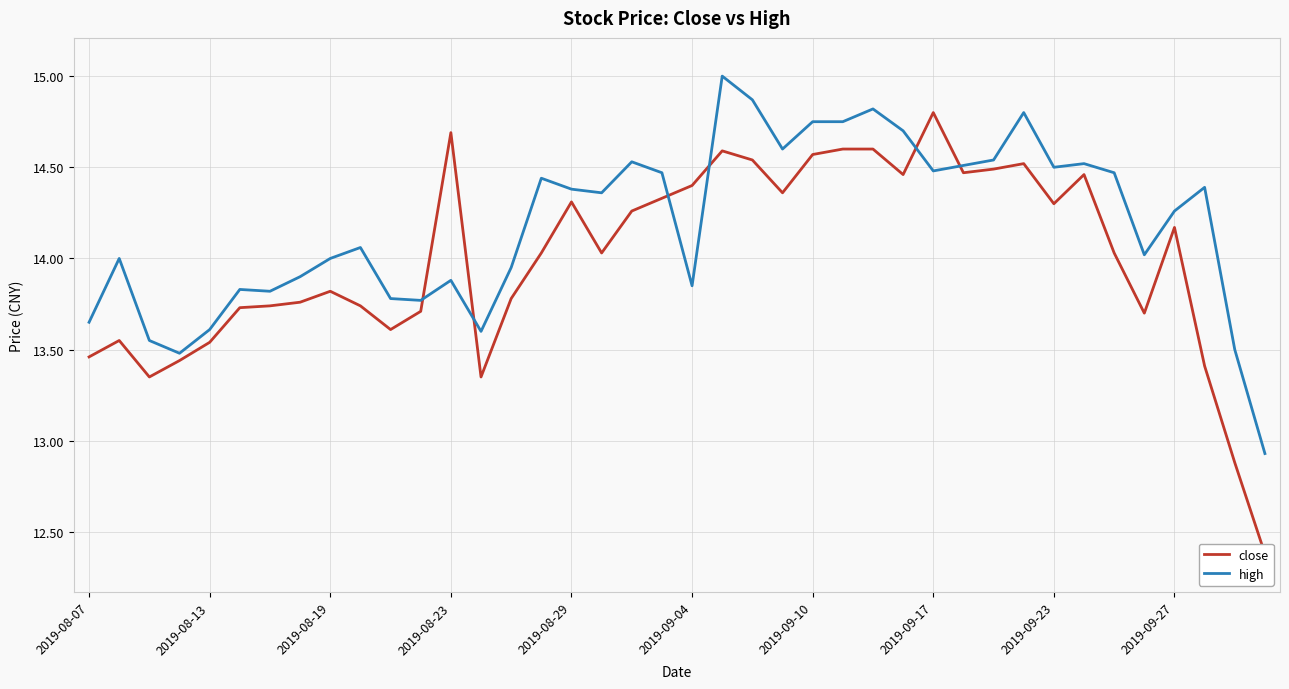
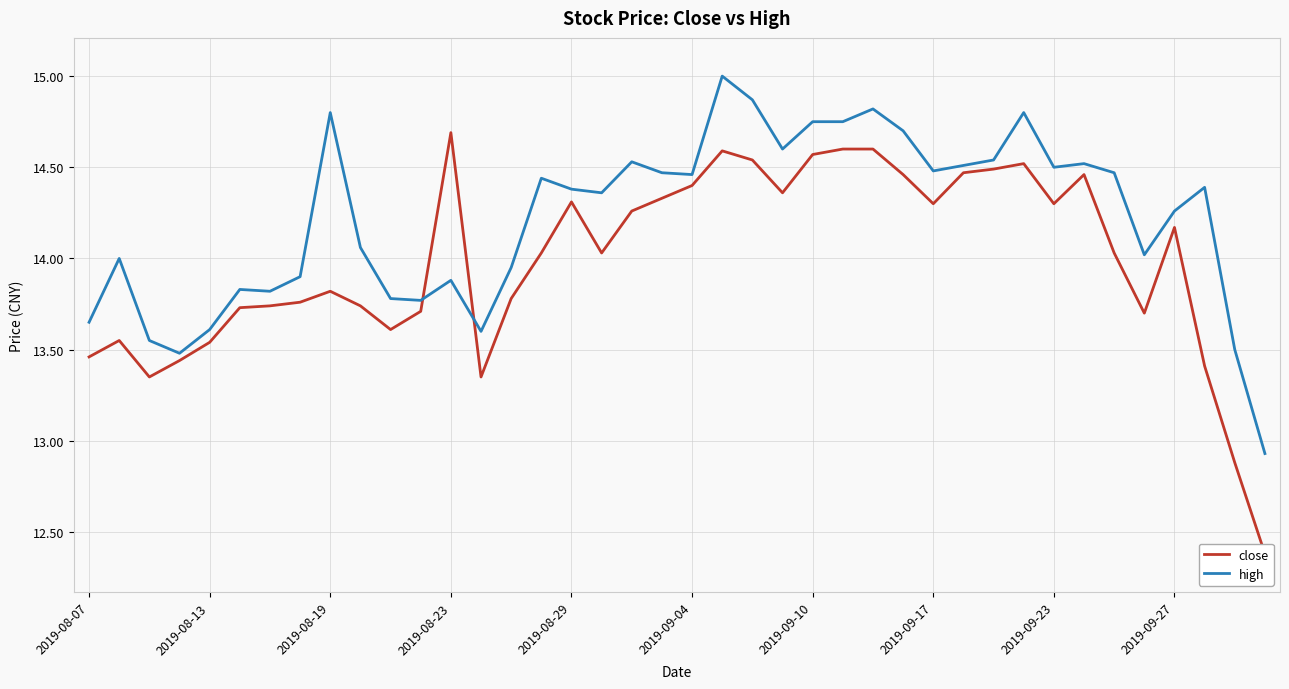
  {
    "close": {
      "2019-08-07": 13.46,
      "2019-08-13": 13.54,
      "2019-08-19": 13.82,
      "2019-08-23": 14.7,
      "2019-08-29": 14.3,
      "2019-09-04": 14.4,
      "2019-09-10": 14.57,
-     "2019-09-17": 14.8,
+     "2019-09-17": 14.3,
      "2019-09-23": 14.3,
      "2019-09-27": 14.17
    },
    "high": {
      "2019-08-07": 13.65,
      "2019-08-13": 13.61,
-     "2019-08-19": 14.0,
+     "2019-08-19": 14.8,
      "2019-08-23": 13.88,
      "2019-08-29": 14.38,
-     "2019-09-04": 13.85,
+     "2019-09-04": 14.46,
      "2019-09-10": 14.75,
      "2019-09-17": 14.48,
      "2019-09-23": 14.50,
      "2019-09-27": 14.26
    }
  }
